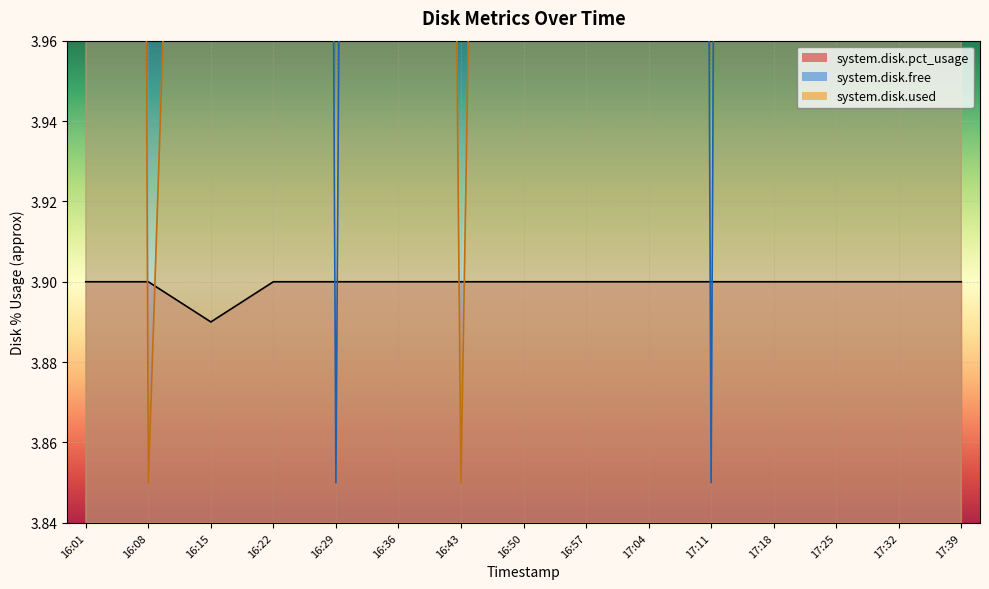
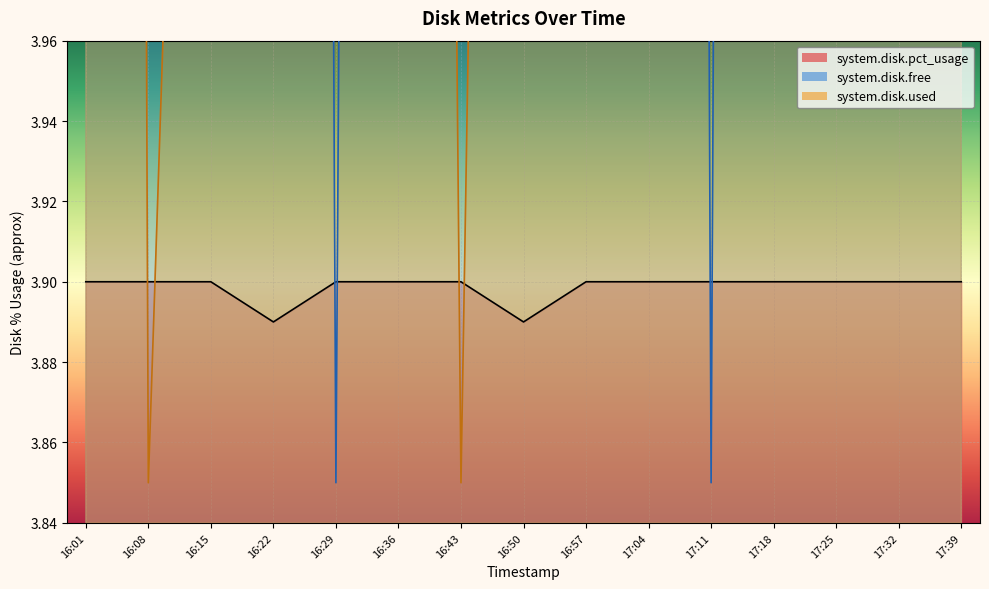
  {
    "system.disk.pct_usage": {
      "16:01": 3.90,
      "16:08": 3.90,
-     "16:15": 3.89,
-     "16:22": 3.90,
+     "16:15": 3.90,
+     "16:22": 3.89,
      "16:29": 3.90,
      "16:36": 3.90,
      "16:43": 3.90,
-     "16:50": 3.90,
+     "16:50": 3.89,
      "16:57": 3.90,
      "17:04": 3.90,
      "17:11": 3.90,
      "17:18": 3.90,
      "17:25": 3.90,
      "17:32": 3.90,
      "17:39": 3.90
    }
  }
